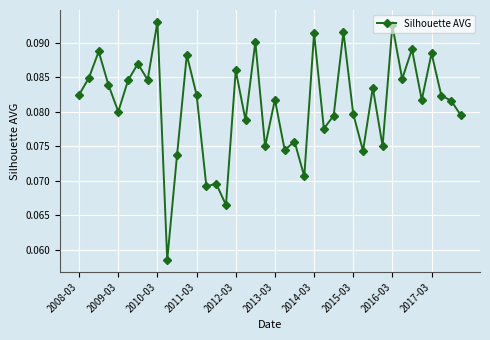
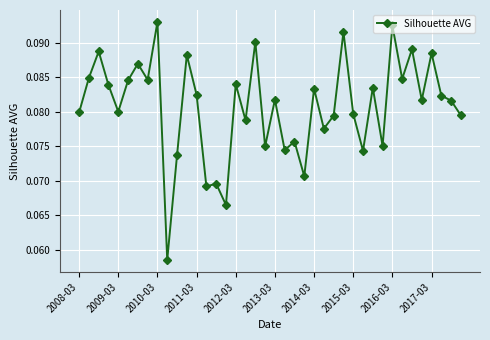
  {
-   "2008-03": 0.082,
+   "2008-03": 0.080,
    "2009-03": 0.080,
    "2010-03": 0.093,
    "2011-03": 0.082,
-   "2012-03": 0.086,
+   "2012-03": 0.084,
    "2013-03": 0.082,
-   "2014-03": 0.091,
+   "2014-03": 0.083,
    "2015-03": 0.080,
    "2017-03": 0.089
  }
